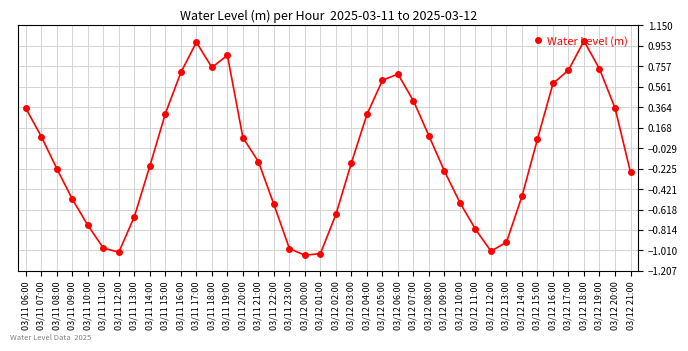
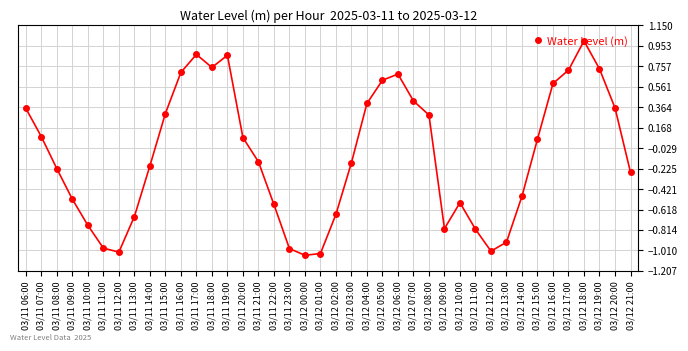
  {
    "03/11 06:00": 0.35,
    "03/11 07:00": 0.08,
    "03/11 08:00": -0.23,
    "03/11 09:00": -0.52,
    "03/11 10:00": -0.77,
    "03/11 11:00": -0.99,
    "03/11 12:00": -1.03,
    "03/11 13:00": -0.69,
    "03/11 14:00": -0.20,
    "03/11 15:00": 0.30,
    "03/11 16:00": 0.70,
-   "03/11 17:00": 0.99,
+   "03/11 17:00": 0.87,
    "03/11 18:00": 0.75,
    "03/11 19:00": 0.86,
    "03/11 20:00": 0.07,
    "03/11 21:00": -0.16,
    "03/11 22:00": -0.57,
    "03/11 23:00": -0.99,
    "03/12 00:00": -1.06,
    "03/12 01:00": -1.04,
    "03/12 02:00": -0.66,
    "03/12 03:00": -0.17,
-   "03/12 04:00": 0.29,
+   "03/12 04:00": 0.40,
    "03/12 05:00": 0.62,
    "03/12 06:00": 0.68,
    "03/12 07:00": 0.42,
-   "03/12 08:00": 0.09,
-   "03/12 09:00": -0.25,
+   "03/12 08:00": 0.29,
+   "03/12 09:00": -0.80,
    "03/12 10:00": -0.55,
    "03/12 11:00": -0.81,
    "03/12 12:00": -1.02,
    "03/12 13:00": -0.93,
    "03/12 14:00": -0.49,
    "03/12 15:00": 0.06,
    "03/12 16:00": 0.59,
    "03/12 17:00": 0.72,
    "03/12 18:00": 1.00,
    "03/12 19:00": 0.73,
    "03/12 20:00": 0.36,
    "03/12 21:00": -0.26
  }
